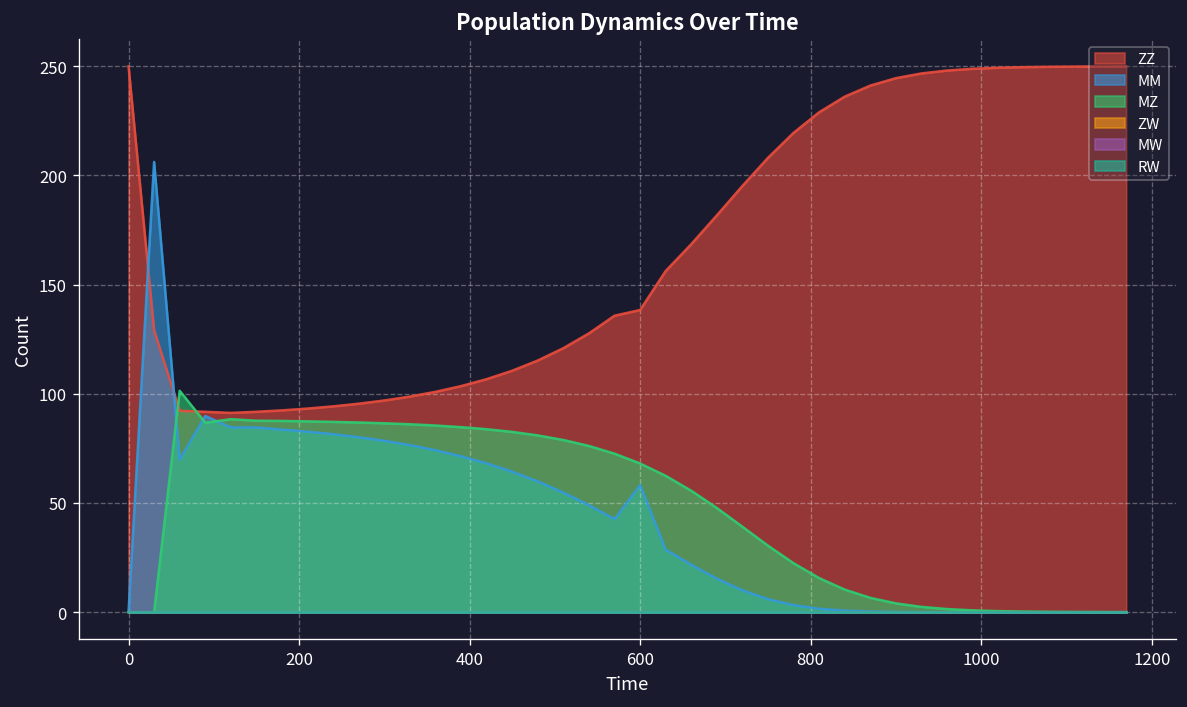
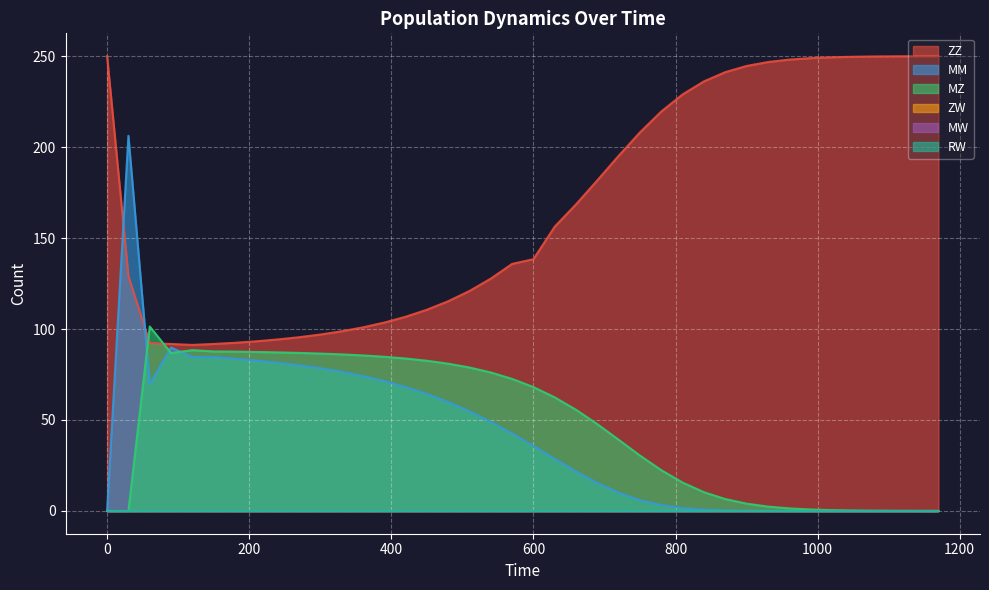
  {
    "ZZ": {
      "0": 250,
      "600": 138
    },
    "MM": {
-     "600": 58
+     "600": 36
    }
  }
